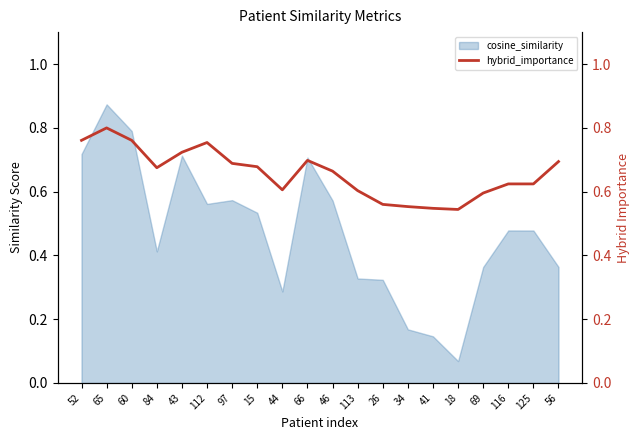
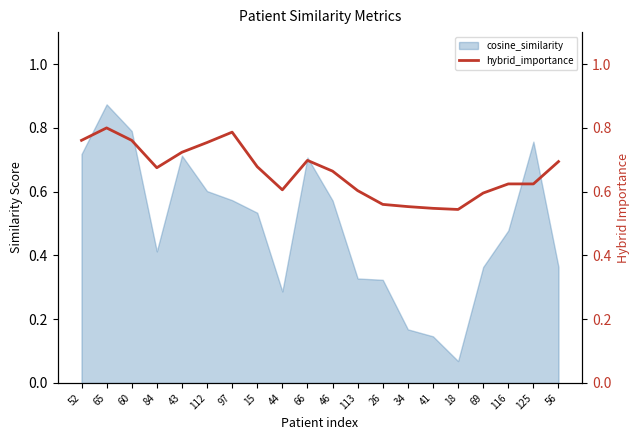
  {
    "cosine_similarity": {
      "52": 0.72,
      "65": 0.87,
      "60": 0.79,
      "84": 0.41,
      "43": 0.71,
-     "112": 0.56,
+     "112": 0.60,
      "97": 0.57,
      "15": 0.53,
      "44": 0.29,
      "66": 0.71,
      "46": 0.57,
      "113": 0.33,
      "26": 0.32,
      "34": 0.17,
      "41": 0.15,
      "18": 0.07,
      "69": 0.36,
      "116": 0.48,
-     "125": 0.48,
+     "125": 0.76,
      "56": 0.36
    },
    "hybrid_importance": {
      "52": 0.76,
      "65": 0.80,
      "60": 0.76,
      "84": 0.67,
      "43": 0.72,
      "112": 0.75,
-     "97": 0.69,
+     "97": 0.79,
      "15": 0.68,
      "44": 0.61,
      "66": 0.70,
      "46": 0.66,
      "113": 0.60,
      "26": 0.56,
      "34": 0.55,
      "41": 0.55,
      "18": 0.54,
      "69": 0.60,
      "116": 0.62,
      "125": 0.62,
      "56": 0.69
    }
  }
